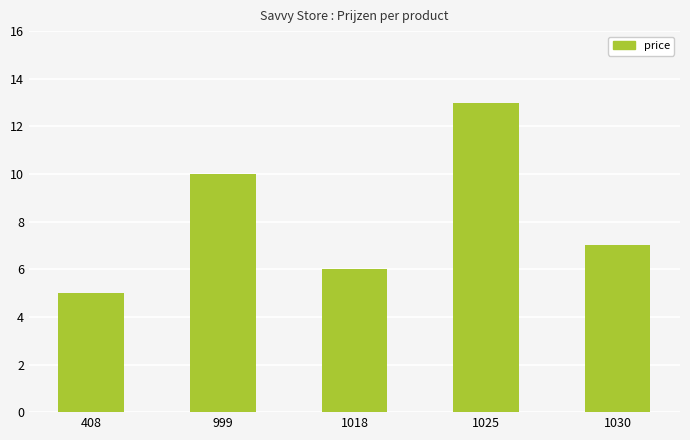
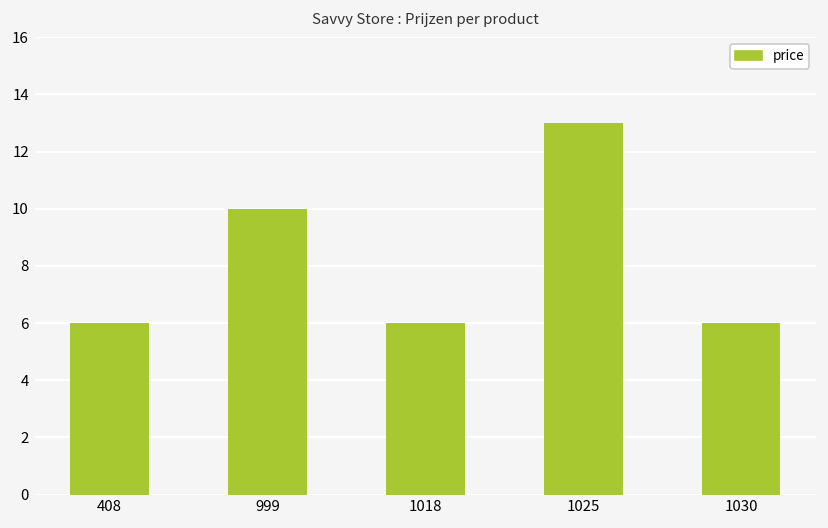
  {
-   "408": 5,
+   "408": 6,
    "999": 10,
    "1018": 6,
    "1025": 13,
-   "1030": 7
+   "1030": 6
  }
